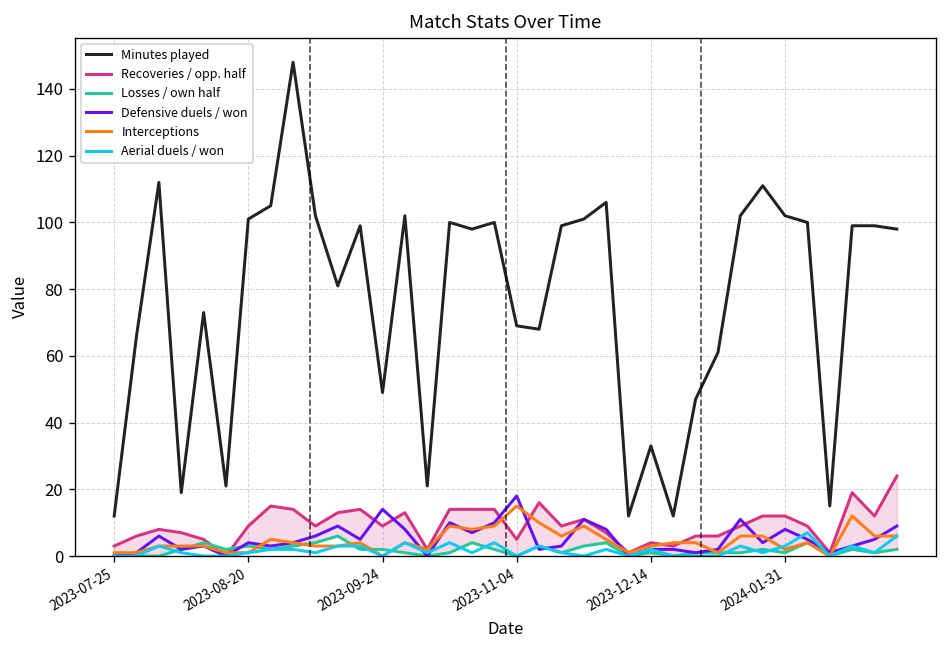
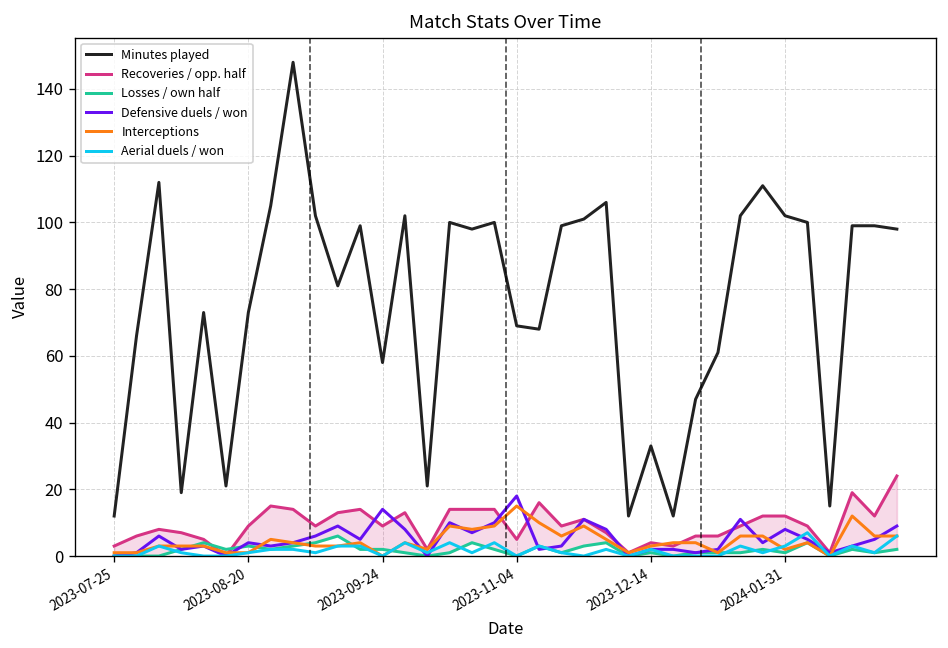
  {
    "Minutes played": {
      "2023-07-25": 12,
-     "2023-08-20": 101,
-     "2023-09-24": 49,
+     "2023-08-20": 73,
+     "2023-09-24": 58,
      "2023-11-04": 69,
      "2023-12-14": 33,
      "2024-01-31": 102
    },
    "Losses / own half": {
      "2023-08-20": 3,
      "2023-09-24": 2,
      "2023-12-14": 1,
      "2024-01-31": 1
    },
    "Defensive duels / won": {
      "2023-08-20": 4,
      "2023-09-24": 14,
      "2023-11-04": 18,
      "2024-01-31": 8
    },
    "Interceptions": {
      "2023-07-25": 1,
      "2023-11-04": 15,
      "2023-12-14": 3,
      "2024-01-31": 2
    },
    "Aerial duels / won": {
      "2024-01-31": 3
    }
  }
